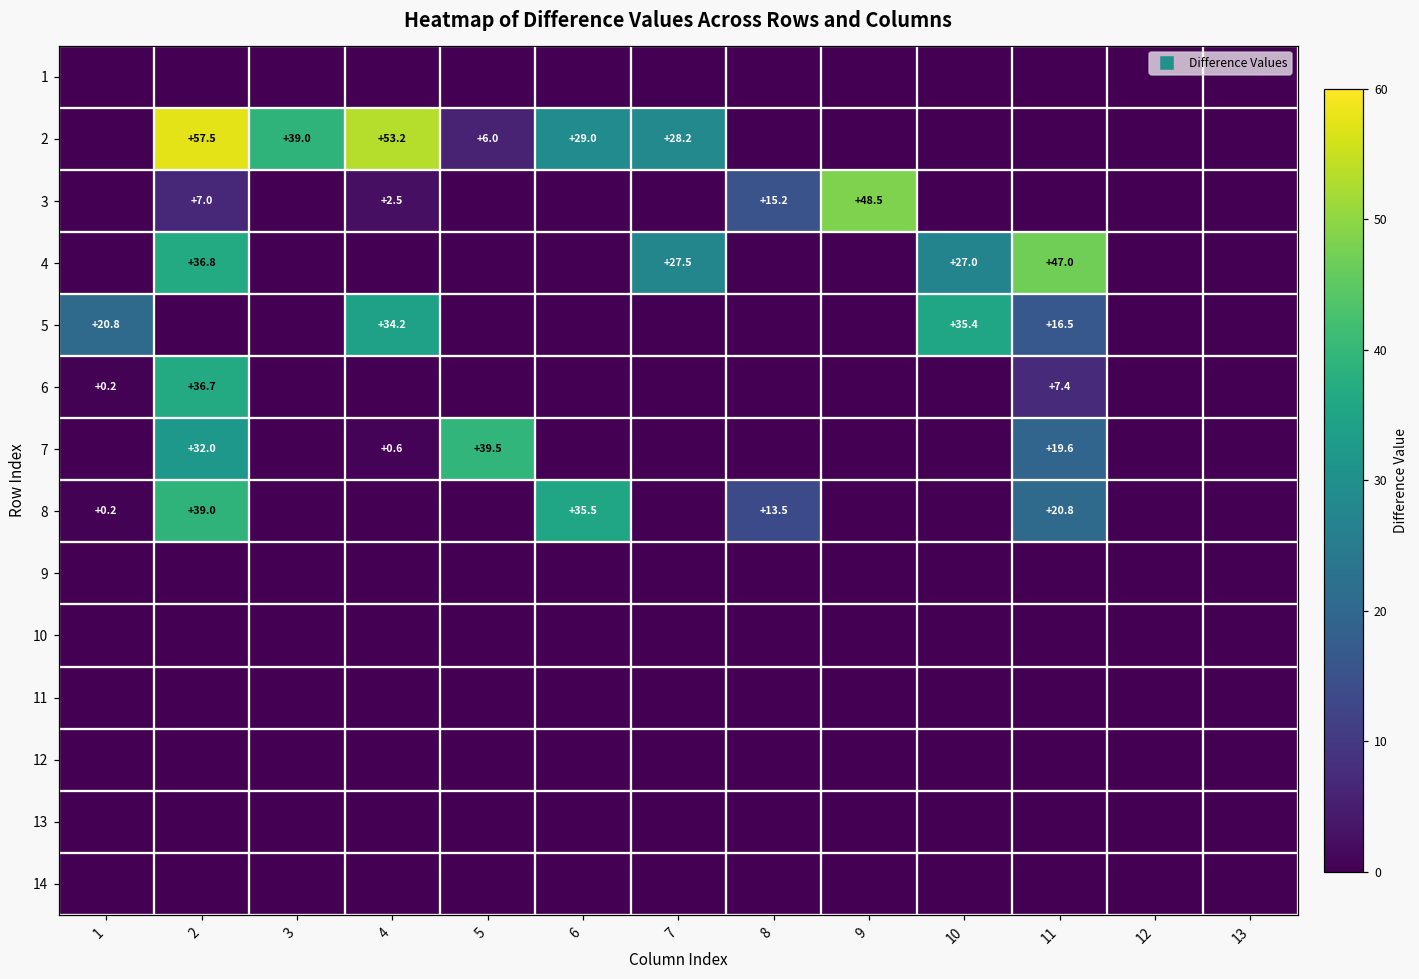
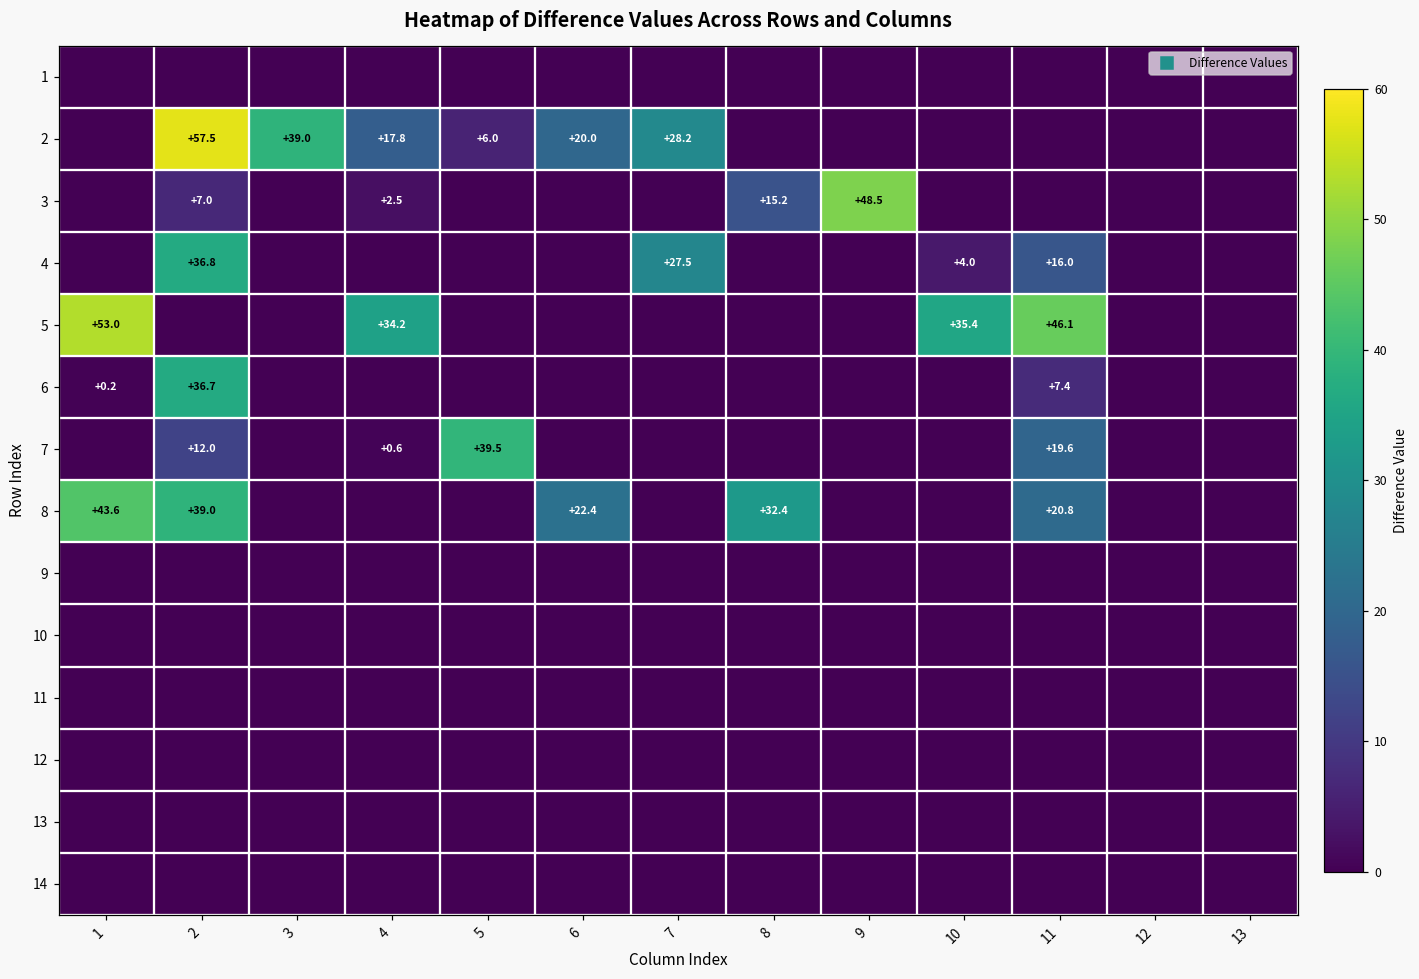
  {
    "2": {
      "2": "+57.5",
      "3": "+39.0",
-     "4": "+53.2",
+     "4": "+17.8",
      "5": "+6.0",
-     "6": "+29.0",
+     "6": "+20.0",
      "7": "+28.2"
    },
    "3": {
      "2": "+7.0",
      "4": "+2.5",
      "8": "+15.2",
      "9": "+48.5"
    },
    "4": {
      "2": "+36.8",
      "7": "+27.5",
-     "10": "+27.0",
-     "11": "+47.0"
+     "10": "+4.0",
+     "11": "+16.0"
    },
    "5": {
-     "1": "+20.8",
+     "1": "+53.0",
      "4": "+34.2",
      "10": "+35.4",
-     "11": "+16.5"
+     "11": "+46.1"
    },
    "6": {
      "1": "+0.2",
      "2": "+36.7",
      "11": "+7.4"
    },
    "7": {
-     "2": "+32.0",
+     "2": "+12.0",
      "4": "+0.6",
      "5": "+39.5",
      "11": "+19.6"
    },
    "8": {
-     "1": "+0.2",
+     "1": "+43.6",
      "2": "+39.0",
-     "6": "+35.5",
-     "8": "+13.5",
+     "6": "+22.4",
+     "8": "+32.4",
      "11": "+20.8"
    }
  }
